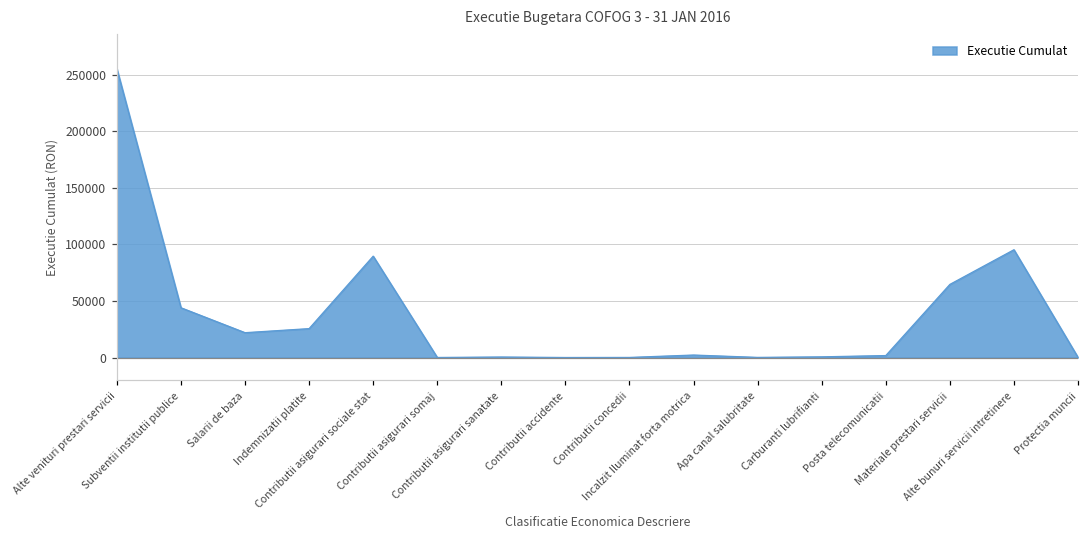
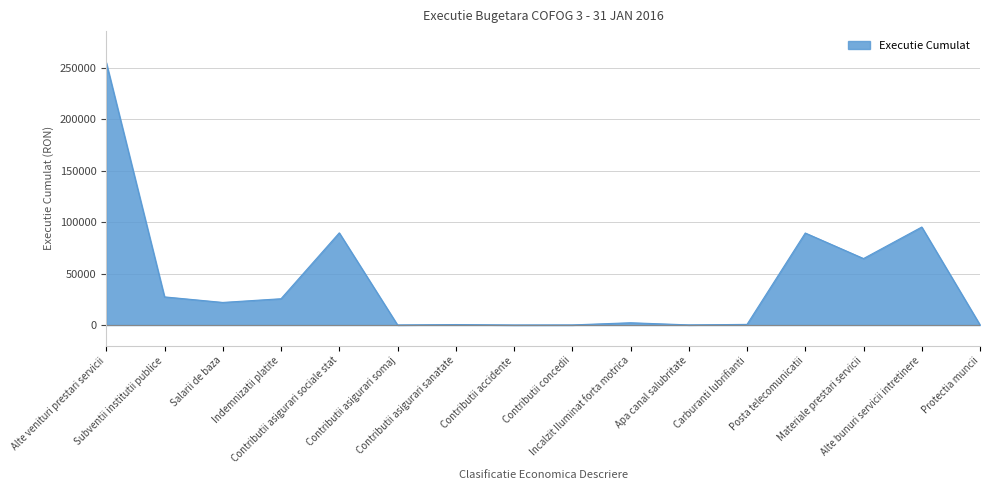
  {
    "Alte venituri prestari servicii": 255000,
-   "Subventii institutii publice": 44000,
+   "Subventii institutii publice": 27000,
    "Salarii de baza": 22000,
    "Indemnizatii platite": 26000,
    "Contributii asigurari sociale stat": 90000,
    "Contributii asigurari somaj": 0,
    "Contributii asigurari sanatate": 0,
    "Contributii accidente": 0,
    "Contributii concedii": 0,
    "Incalzit Iluminat forta motrica": 2000,
    "Apa canal salubritate": 0,
    "Carburanti lubrifianti": 1000,
-   "Posta telecomunicatii": 2000,
+   "Posta telecomunicatii": 89000,
    "Materiale prestari servicii": 65000,
    "Alte bunuri servicii intretinere": 95000,
    "Protectia muncii": 0
  }
